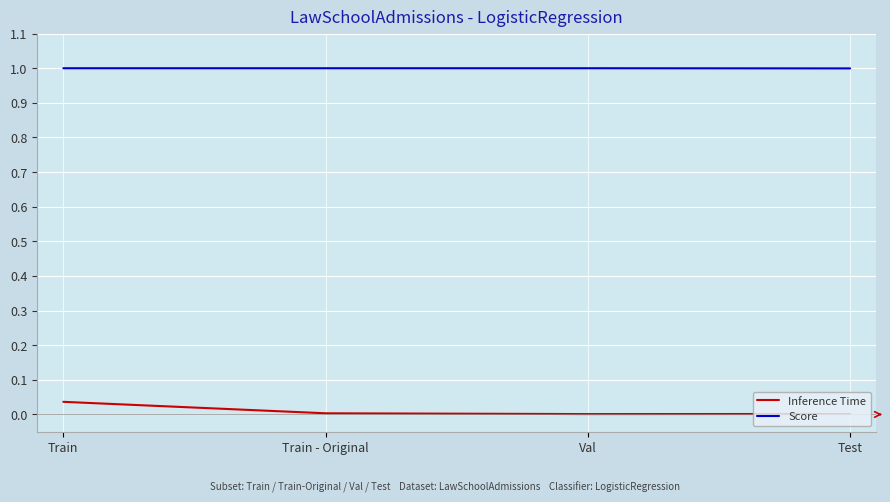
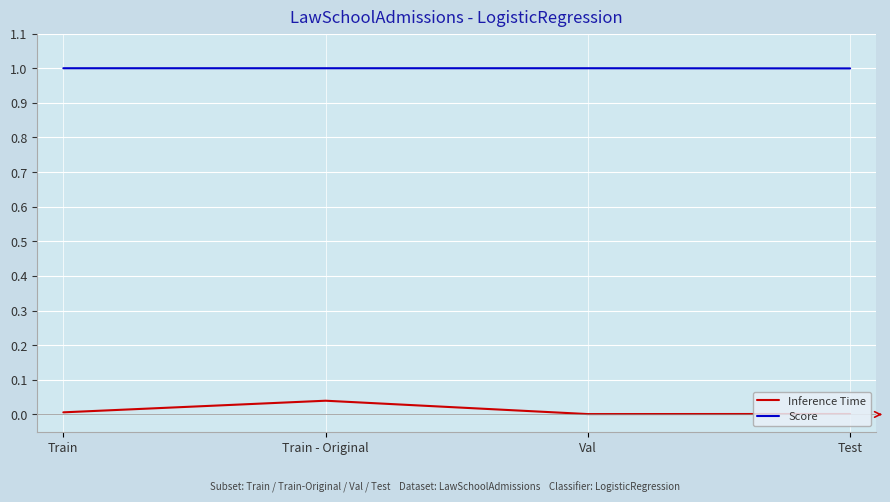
  {
    "Inference Time": {
-     "Train": 0.04,
-     "Train - Original": 0.00,
+     "Train": 0.01,
+     "Train - Original": 0.04,
      "Val": 0.00
    },
    "Score": {
      "Train": 1.00,
      "Train - Original": 1.00,
      "Val": 1.00,
      "Test": 1.00
    }
  }
